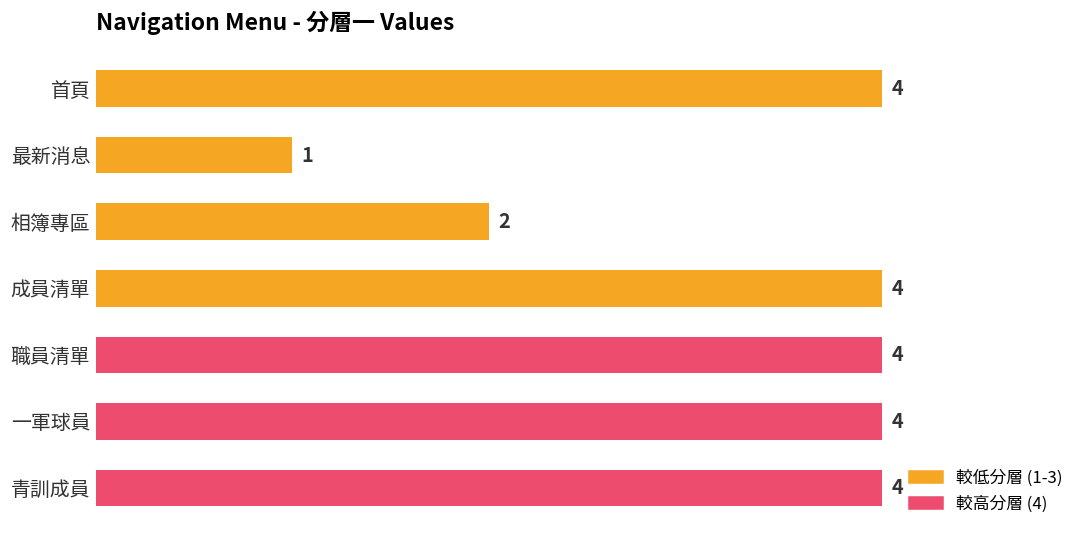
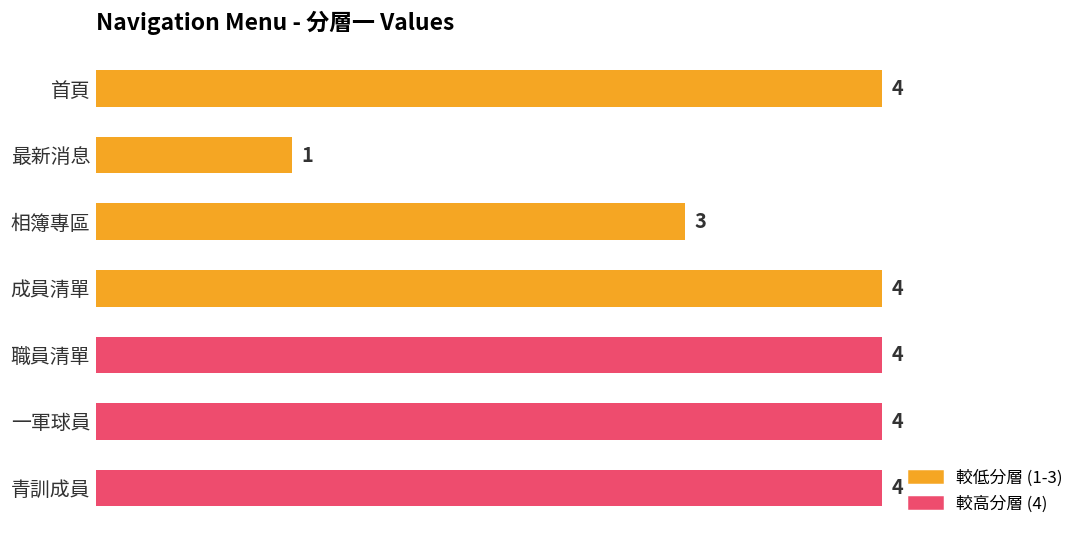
  {
    "首頁": 4,
    "最新消息": 1,
-   "相簿專區": 2,
+   "相簿專區": 3,
    "成員清單": 4,
    "職員清單": 4,
    "一軍球員": 4,
    "青訓成員": 4
  }
